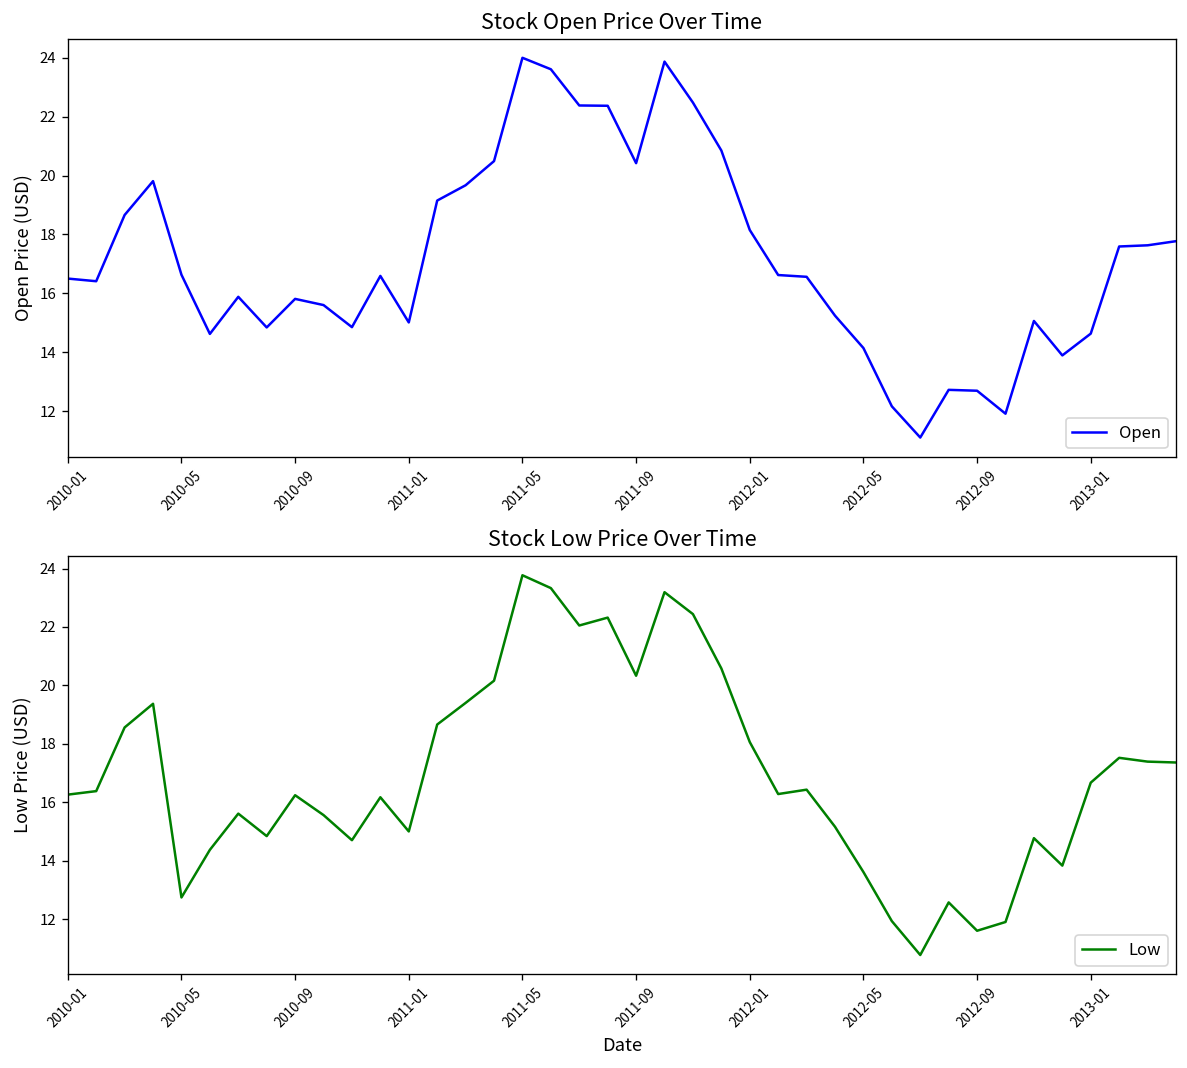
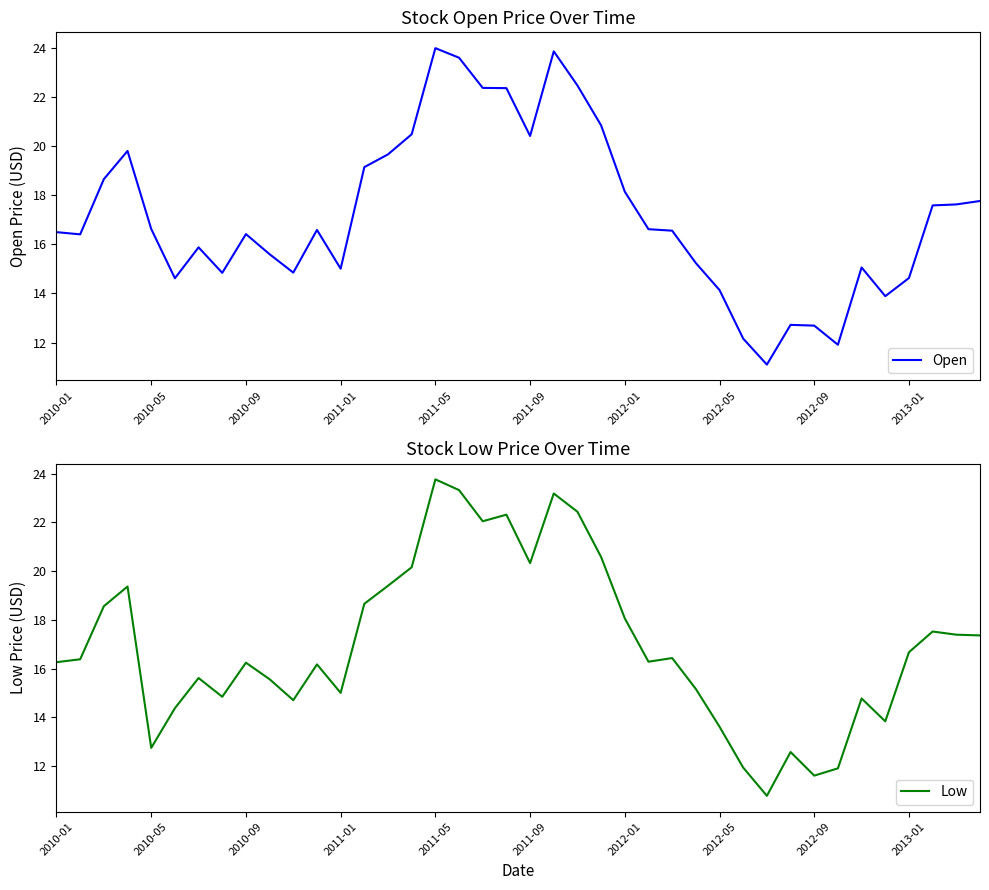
  {
    "Stock Open Price Over Time": {
      "2010-01": 16.5,
      "2010-05": 16.6,
-     "2010-09": 15.8,
+     "2010-09": 16.4,
      "2011-01": 15.0,
      "2011-05": 24.0,
      "2011-09": 20.4,
      "2012-01": 18.2,
      "2012-05": 14.1,
      "2012-09": 12.7,
      "2013-01": 14.6
    },
    "Stock Low Price Over Time": {
      "2010-01": 16.3,
      "2010-05": 12.7,
      "2010-09": 16.2,
      "2011-01": 15.0,
      "2011-05": 23.8,
      "2011-09": 20.3,
      "2012-01": 18.1,
      "2012-05": 13.6,
      "2012-09": 11.6,
      "2013-01": 16.7
    }
  }
